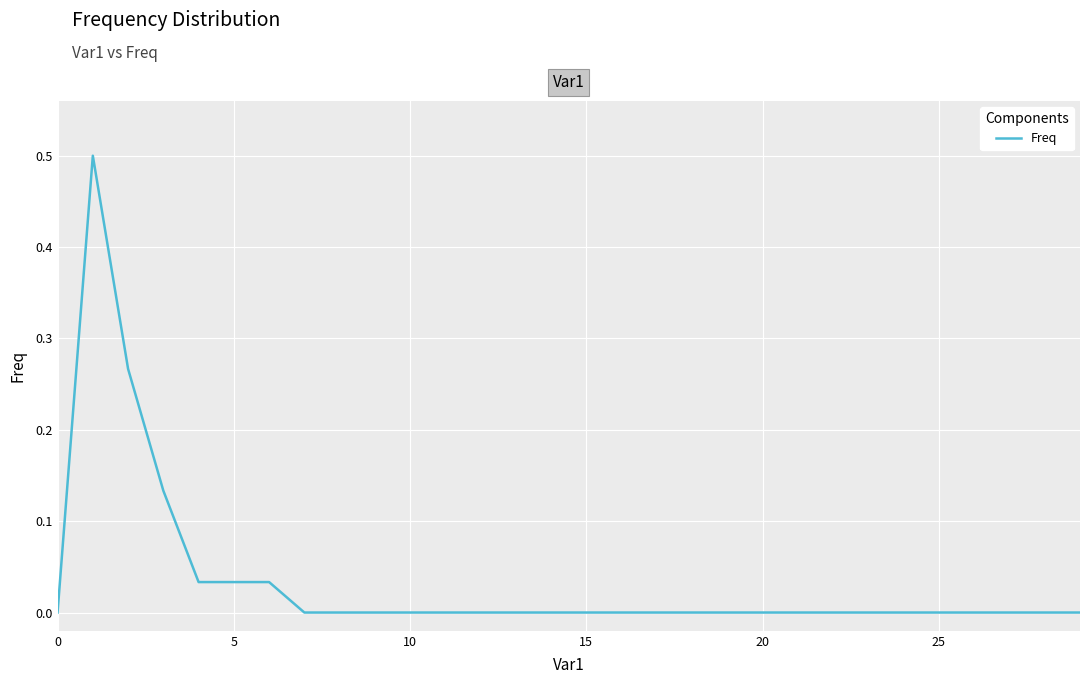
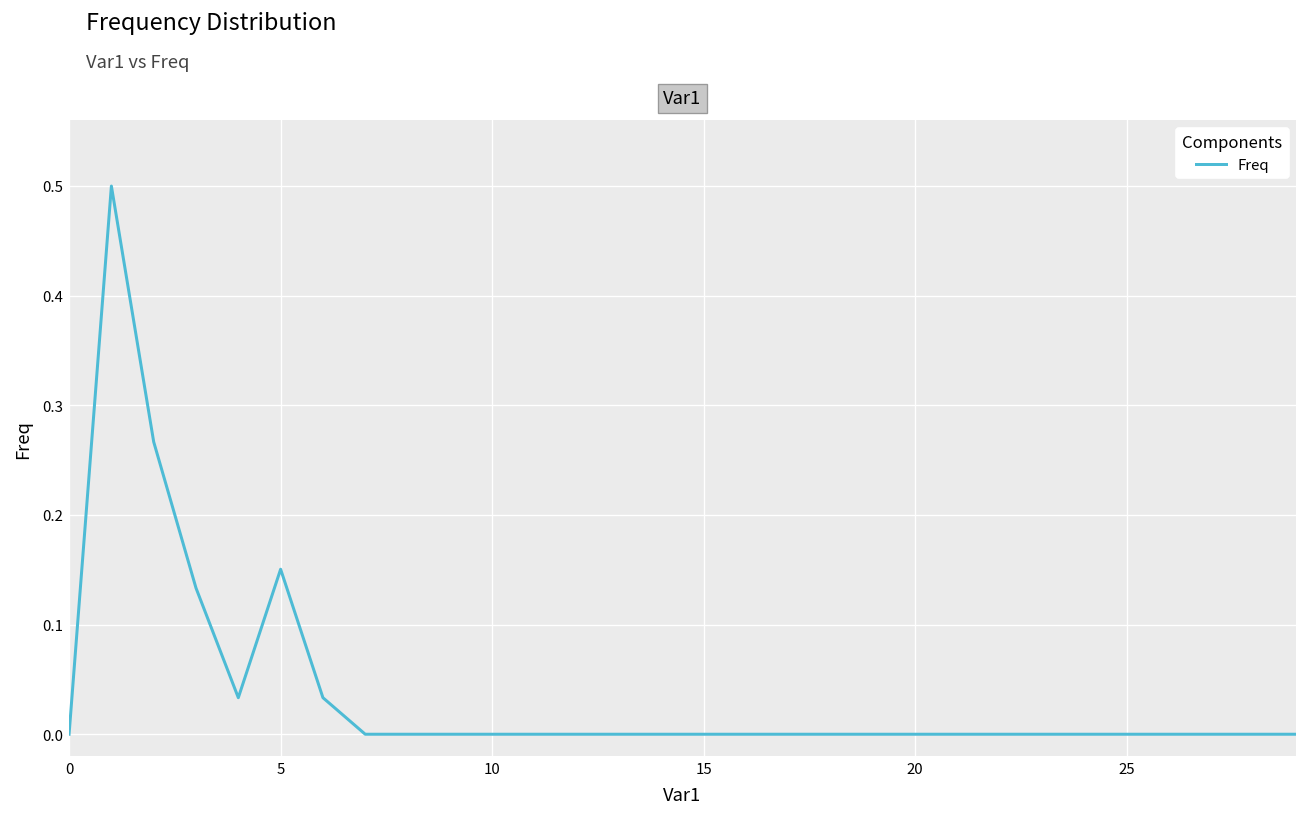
  {
    "0": 0.00,
-   "5": 0.03,
+   "5": 0.15,
    "10": 0.00,
    "15": 0.00,
    "20": 0.00,
    "25": 0.00
  }
